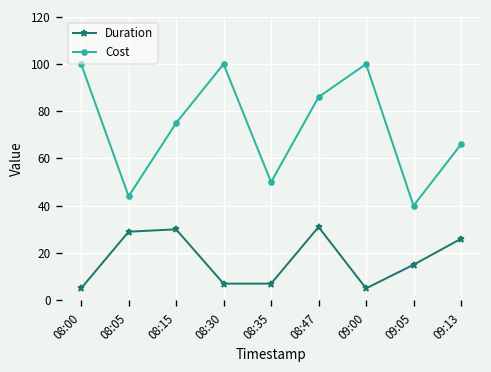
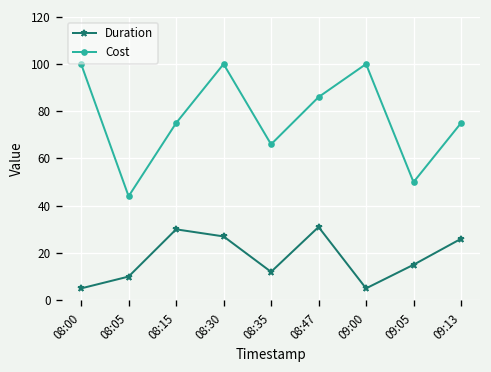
  {
    "Duration": {
      "08:00": 5,
-     "08:05": 29,
+     "08:05": 10,
      "08:15": 30,
-     "08:30": 7,
-     "08:35": 7,
+     "08:30": 27,
+     "08:35": 12,
      "08:47": 31,
      "09:00": 5,
      "09:05": 15,
      "09:13": 26
    },
    "Cost": {
      "08:00": 100,
      "08:05": 44,
      "08:15": 75,
      "08:30": 100,
-     "08:35": 50,
+     "08:35": 66,
      "08:47": 86,
      "09:00": 100,
-     "09:05": 40,
-     "09:13": 66
+     "09:05": 50,
+     "09:13": 75
    }
  }
